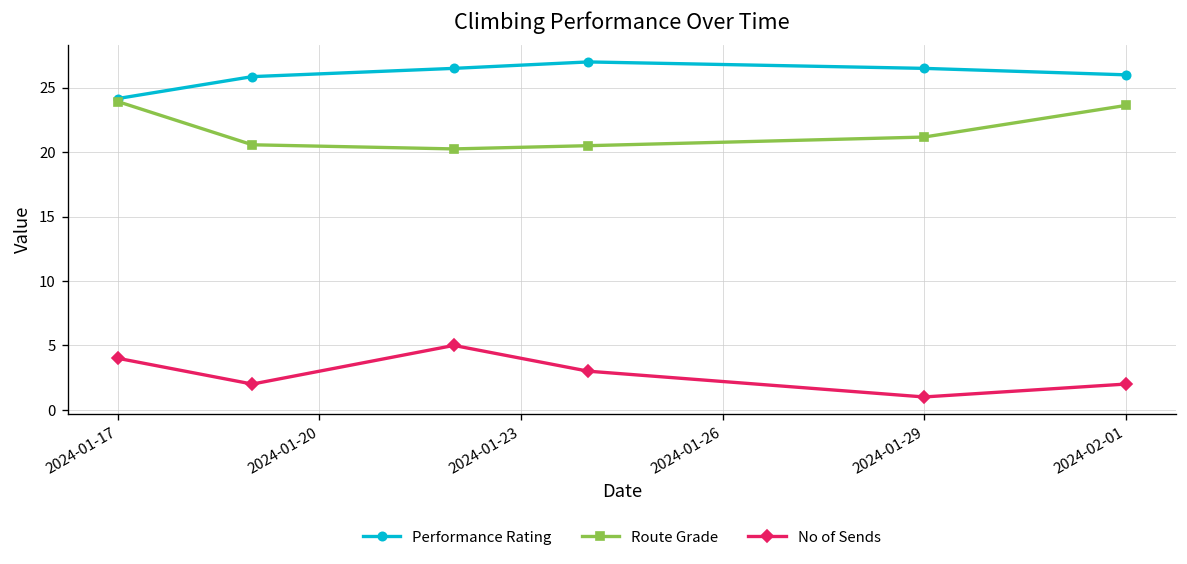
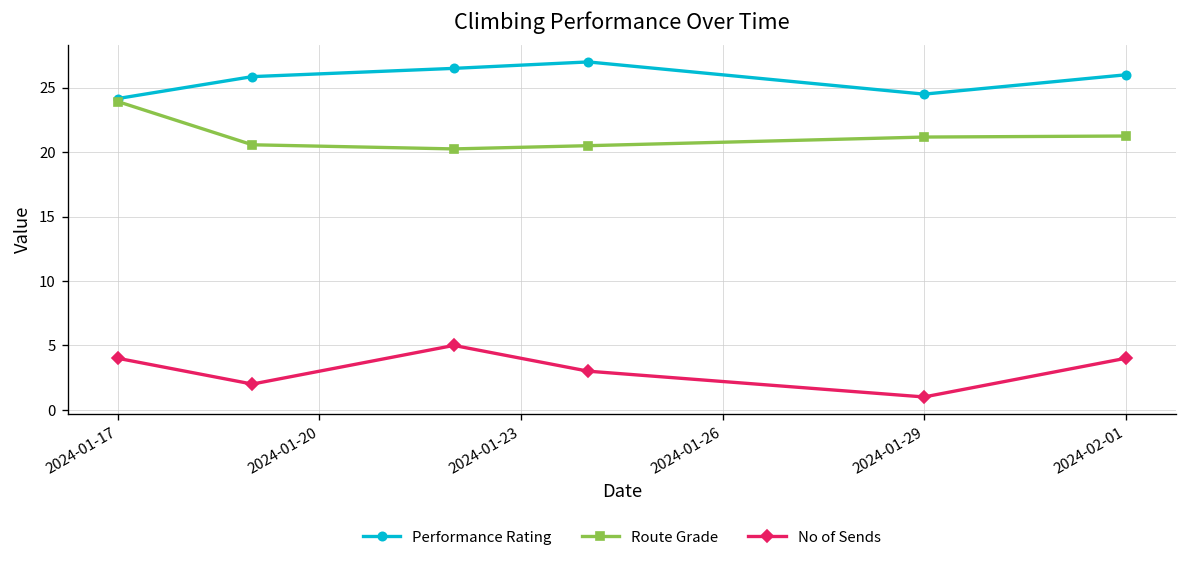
  {
    "Performance Rating": {
      "2024-01-17": 24.2,
-     "2024-01-29": 26.5,
+     "2024-01-29": 24.5,
      "2024-02-01": 26.0
    },
    "Route Grade": {
      "2024-01-17": 23.9,
      "2024-01-29": 21.2,
-     "2024-02-01": 23.6
+     "2024-02-01": 21.3
    },
    "No of Sends": {
      "2024-01-17": 4,
      "2024-01-29": 1,
-     "2024-02-01": 2
+     "2024-02-01": 4
    }
  }
